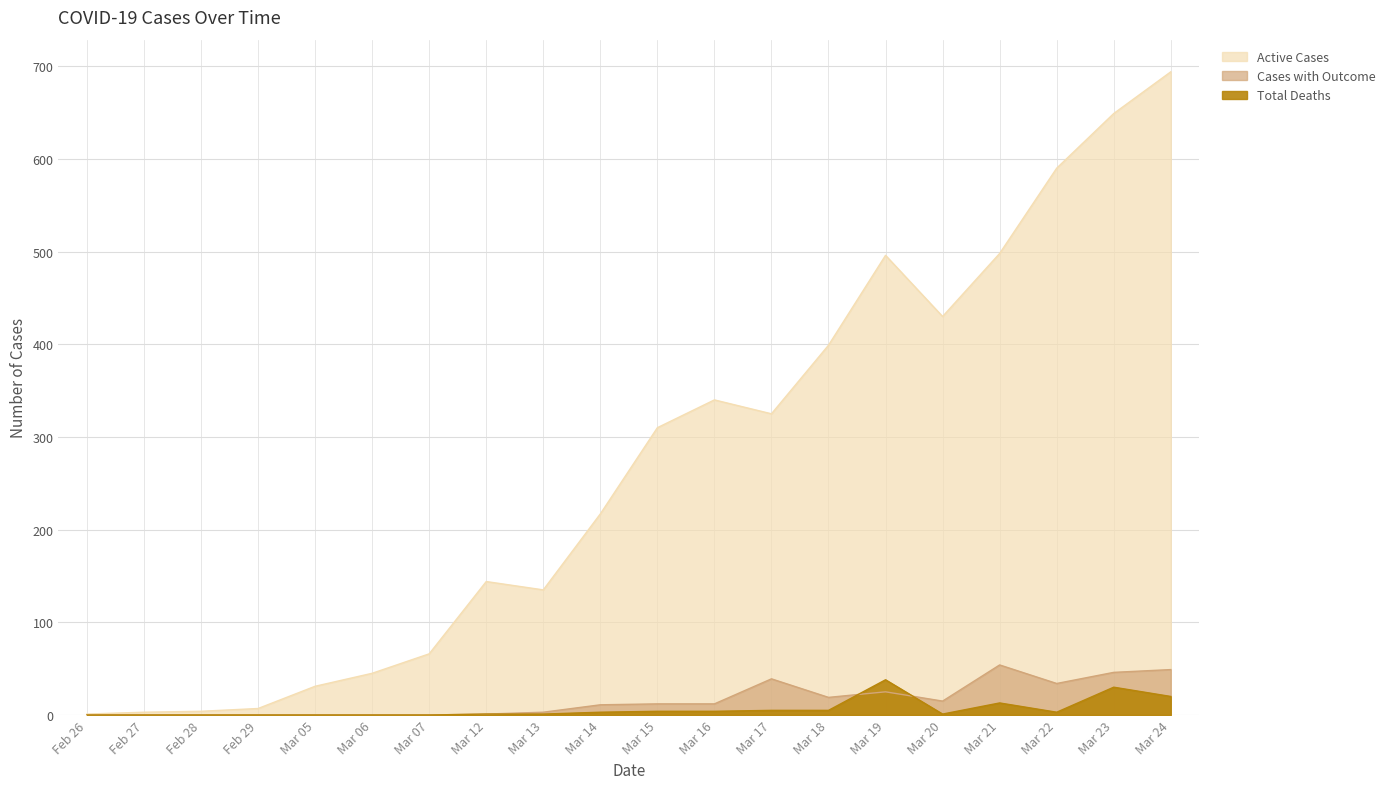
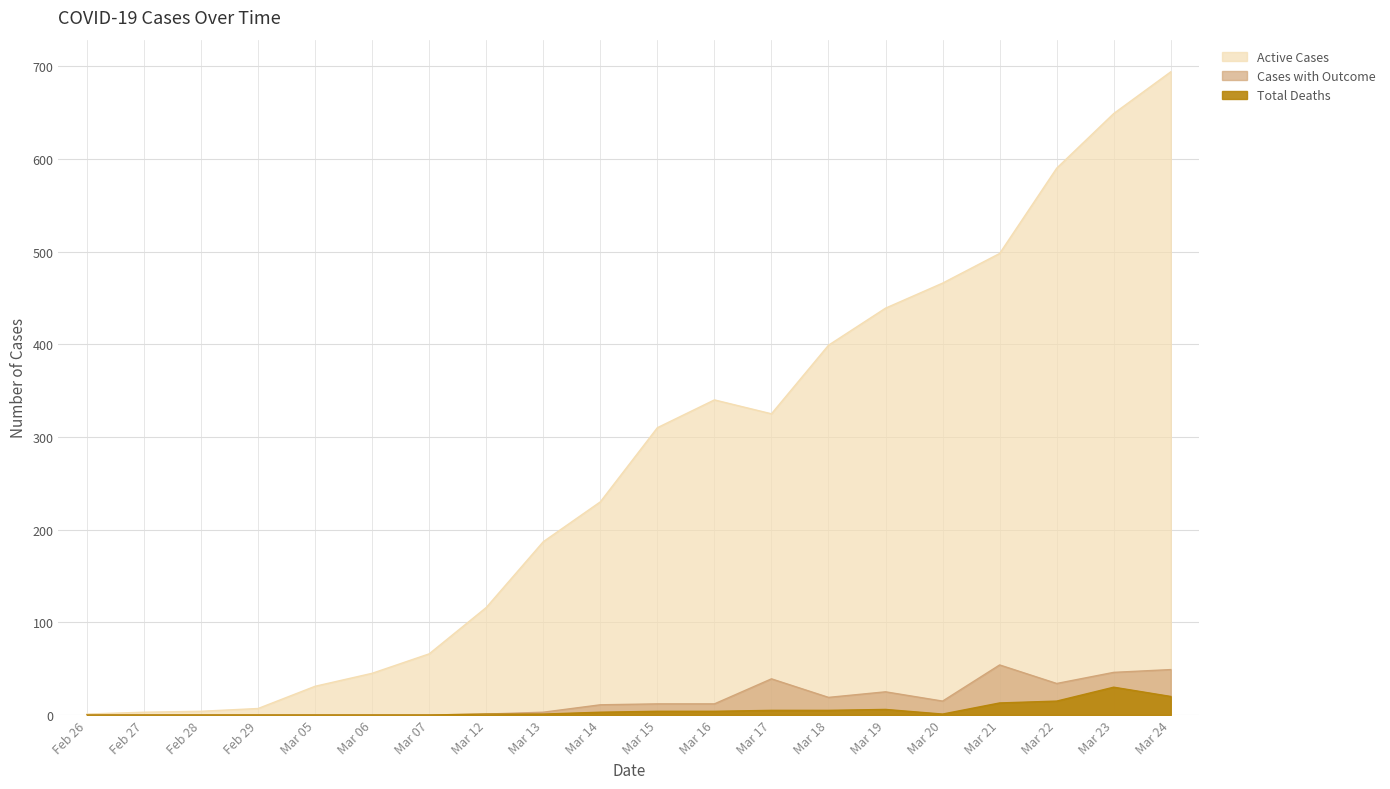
  {
    "Active Cases": {
      "Feb 27": 0,
      "Feb 28": 0,
      "Feb 29": 10,
      "Mar 05": 30,
      "Mar 06": 50,
      "Mar 07": 70,
-     "Mar 12": 140,
-     "Mar 13": 140,
-     "Mar 14": 220,
+     "Mar 12": 120,
+     "Mar 13": 190,
+     "Mar 14": 230,
      "Mar 15": 310,
      "Mar 16": 340,
      "Mar 17": 330,
      "Mar 18": 400,
-     "Mar 19": 500,
-     "Mar 20": 430,
+     "Mar 19": 440,
+     "Mar 20": 470,
      "Mar 21": 500,
      "Mar 22": 590,
      "Mar 23": 650,
      "Mar 24": 690
    },
    "Cases with Outcome": {
      "Mar 14": 10,
      "Mar 15": 10,
      "Mar 16": 10,
      "Mar 17": 40,
      "Mar 18": 20,
      "Mar 19": 30,
      "Mar 20": 20,
      "Mar 21": 50,
      "Mar 22": 30,
      "Mar 23": 50,
      "Mar 24": 50
    },
    "Total Deaths": {
      "Mar 14": 0,
      "Mar 15": 0,
      "Mar 16": 0,
      "Mar 17": 10,
      "Mar 18": 10,
-     "Mar 19": 40,
+     "Mar 19": 10,
      "Mar 20": 0,
      "Mar 21": 10,
-     "Mar 22": 0,
+     "Mar 22": 20,
      "Mar 23": 30,
      "Mar 24": 20
    }
  }
